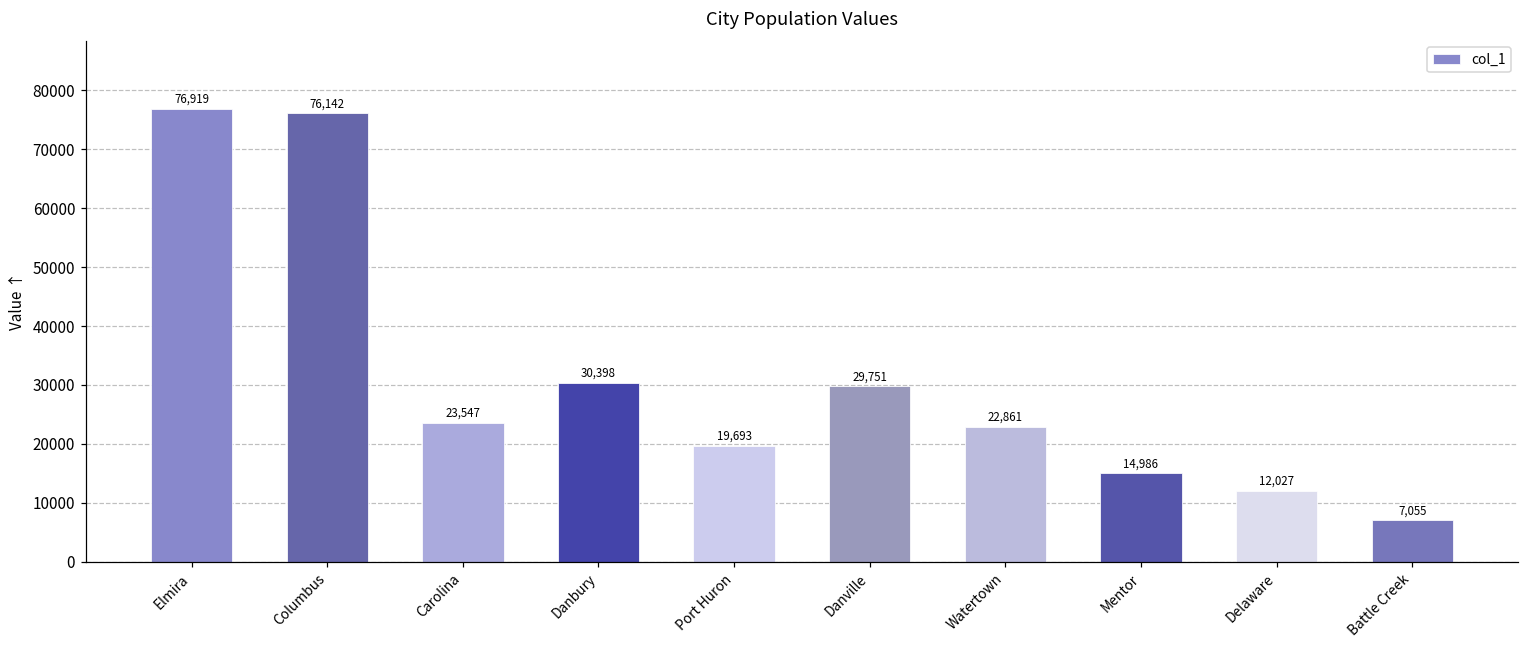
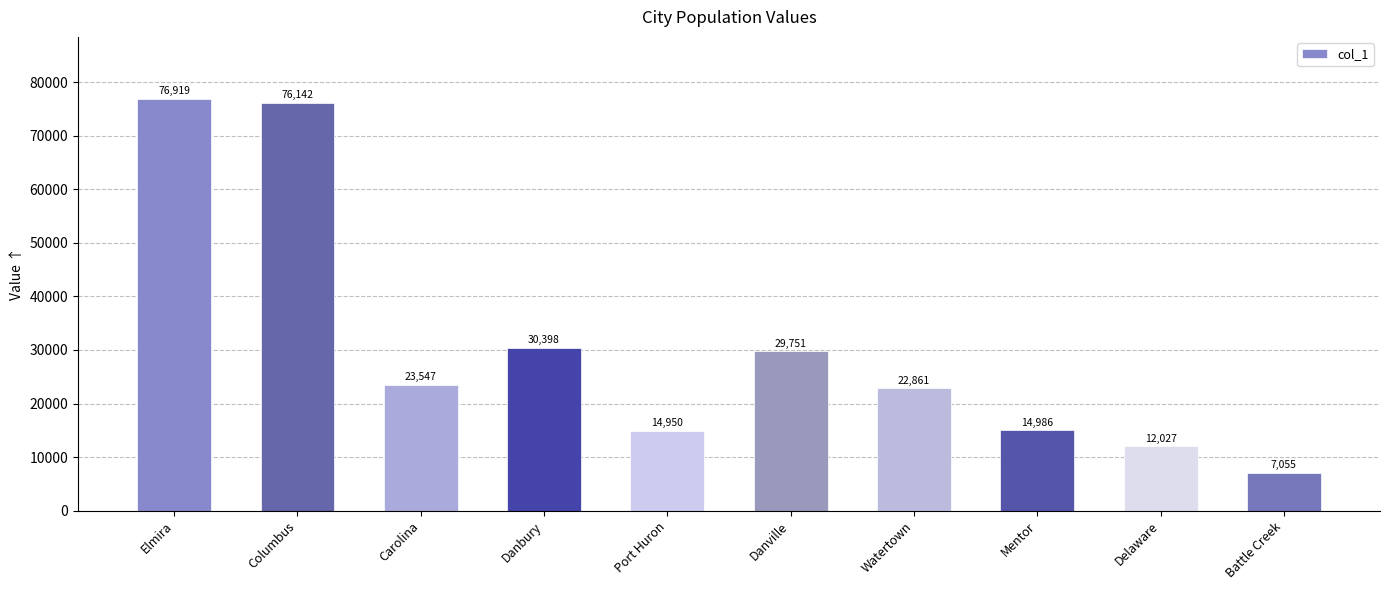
  {
    "Elmira": "76,919",
    "Columbus": "76,142",
    "Carolina": "23,547",
    "Danbury": "30,398",
-   "Port Huron": "19,693",
+   "Port Huron": "14,950",
    "Danville": "29,751",
    "Watertown": "22,861",
    "Mentor": "14,986",
    "Delaware": "12,027",
    "Battle Creek": "7,055"
  }
